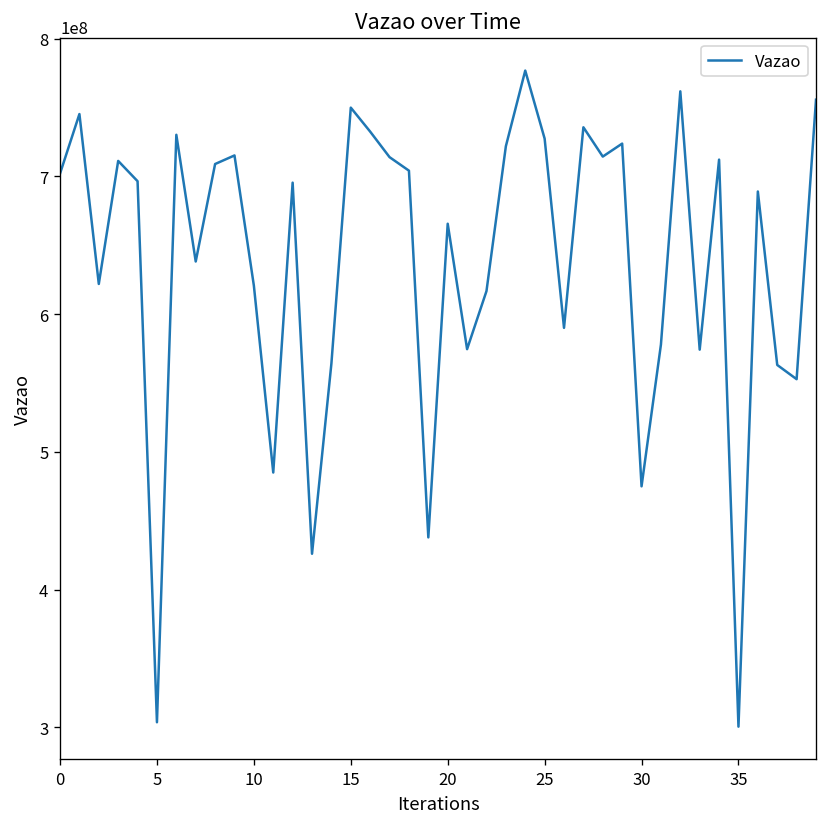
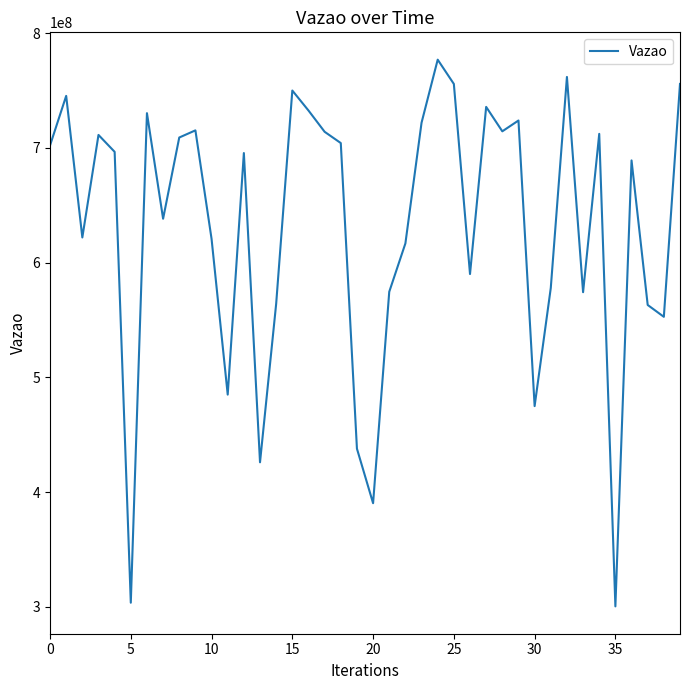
  {
    "0": 702000000,
    "5": 304000000,
    "10": 621000000,
    "15": 750000000,
-   "20": 666000000,
-   "25": 728000000,
+   "20": 390000000,
+   "25": 756000000,
    "30": 475000000,
    "35": 300000000
  }
